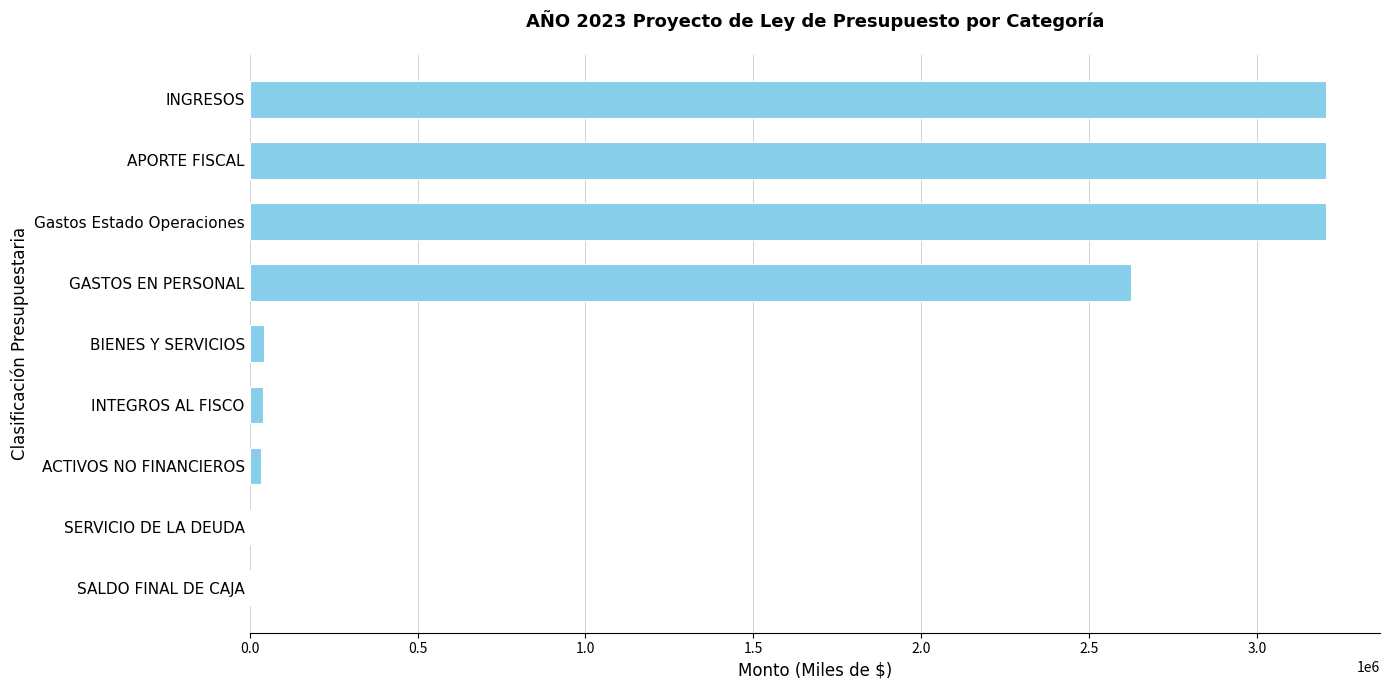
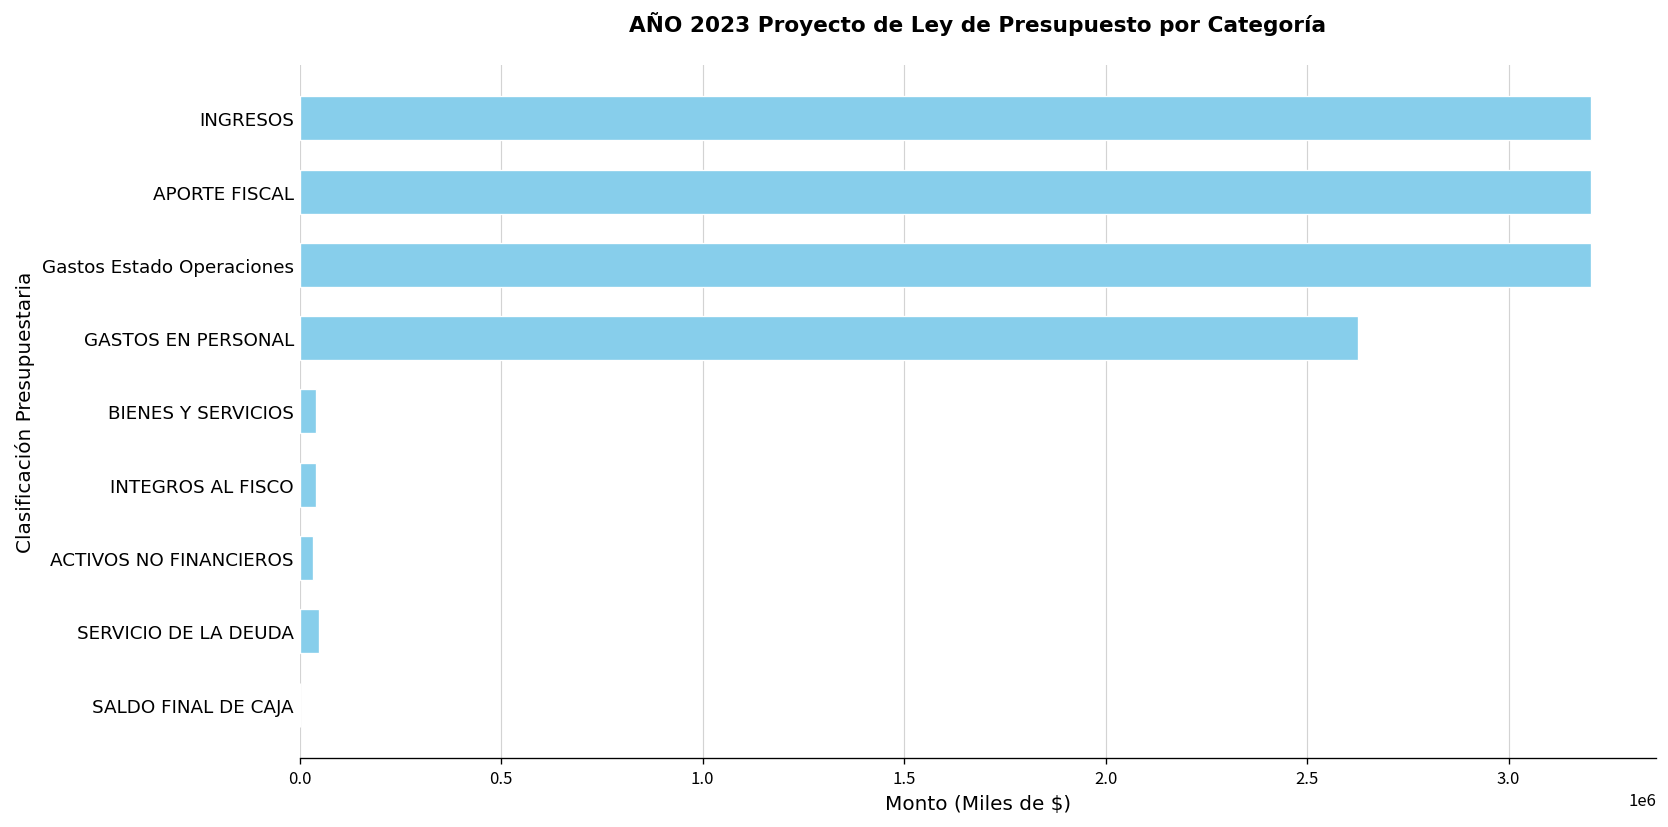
  {
    "INGRESOS": 3210000,
    "APORTE FISCAL": 3210000,
    "Gastos Estado Operaciones": 3210000,
    "GASTOS EN PERSONAL": 2630000,
    "BIENES Y SERVICIOS": 40000,
    "INTEGROS AL FISCO": 40000,
    "ACTIVOS NO FINANCIEROS": 30000,
-   "SERVICIO DE LA DEUDA": 0
+   "SERVICIO DE LA DEUDA": 50000
  }
